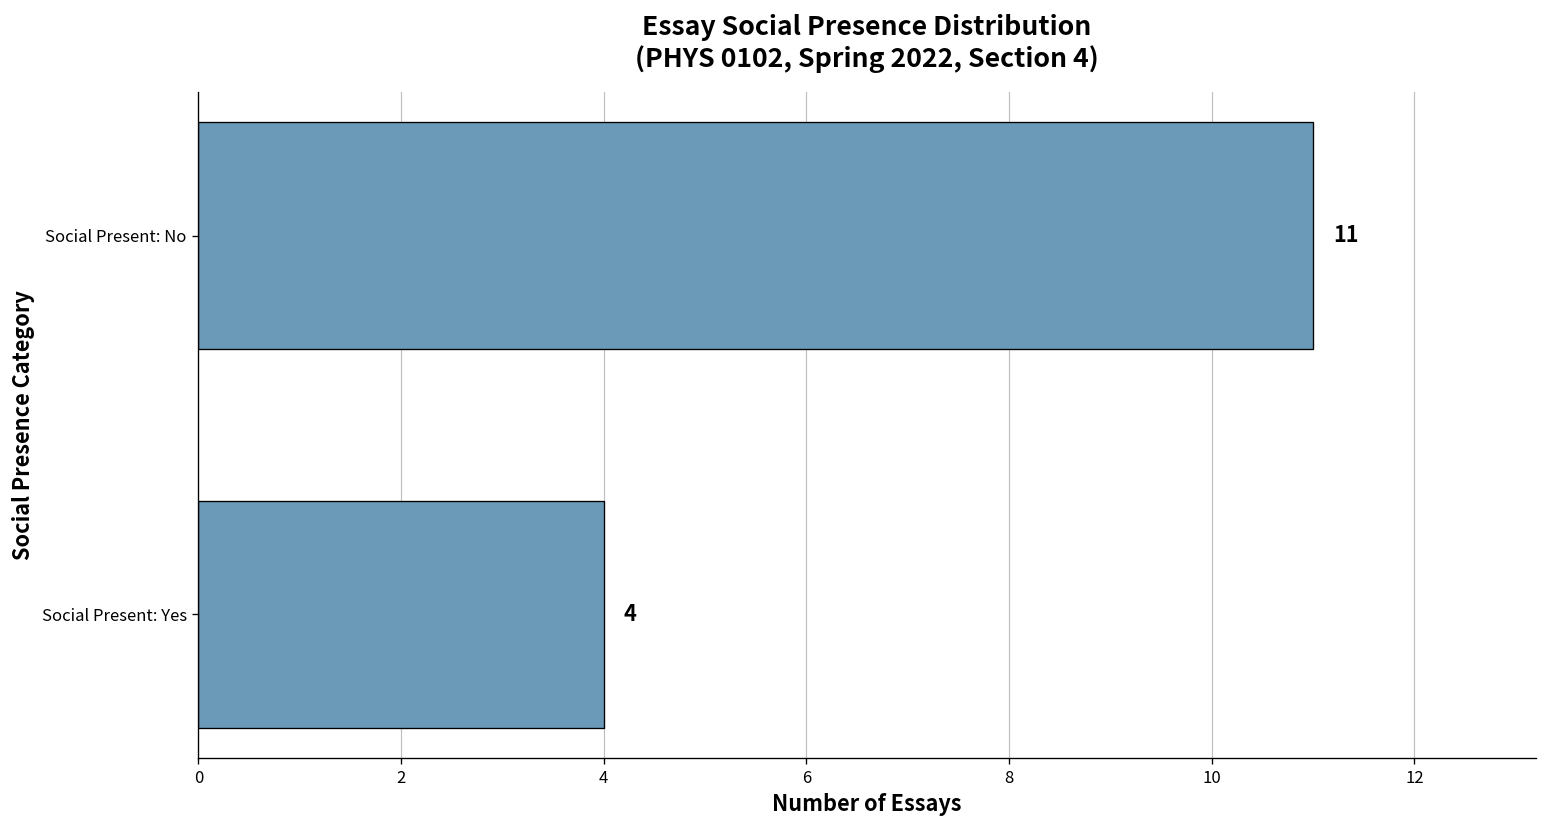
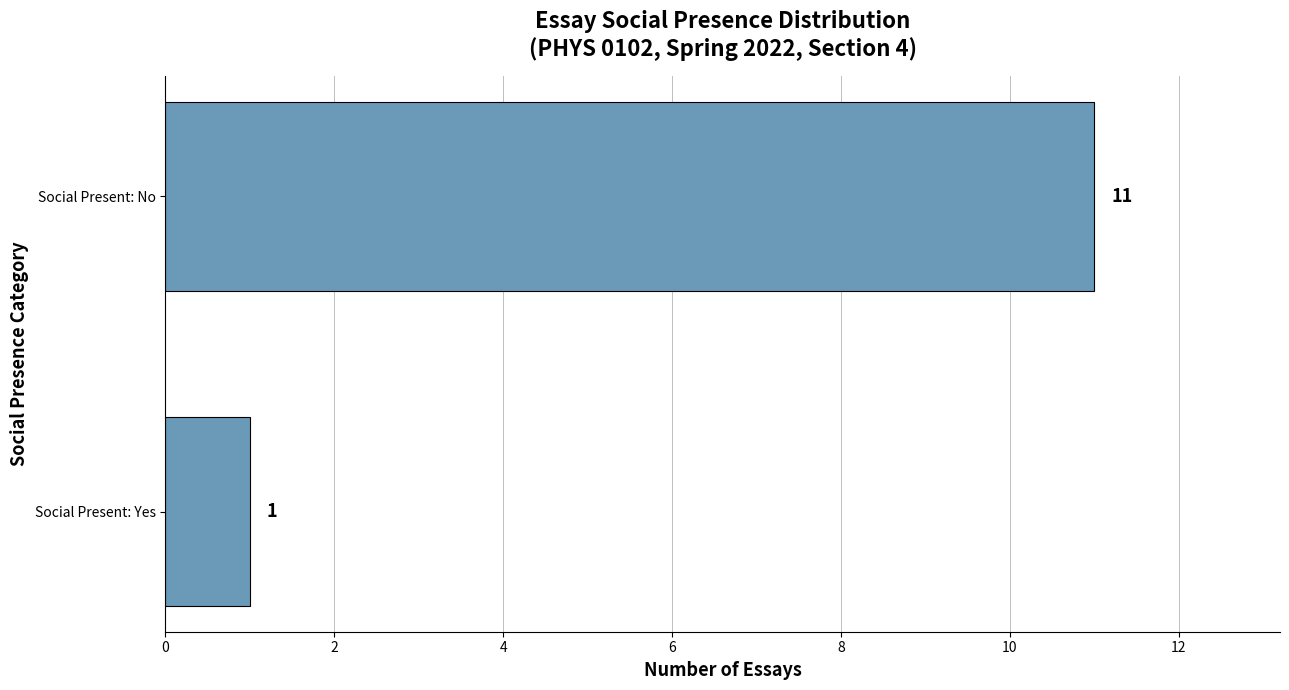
  {
    "Social Present: No": 11,
-   "Social Present: Yes": 4
+   "Social Present: Yes": 1
  }
